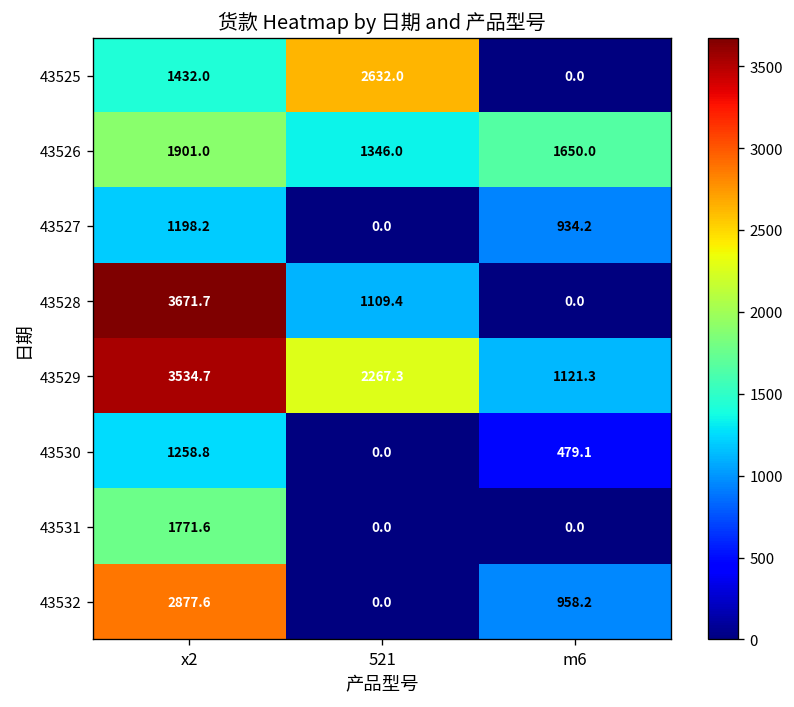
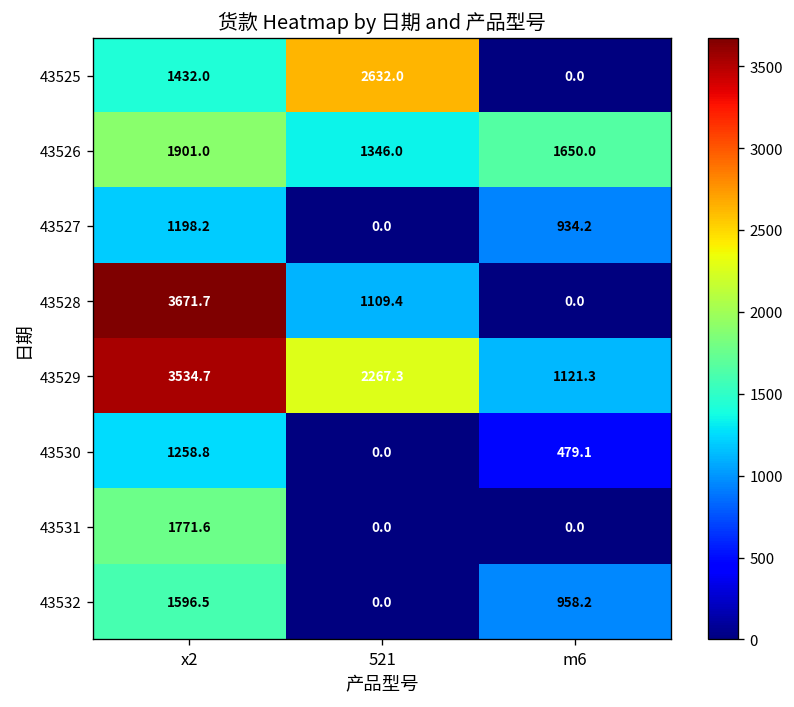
  {
    "43525": {
      "x2": 1432.0,
      "521": 2632.0,
      "m6": 0.0
    },
    "43526": {
      "x2": 1901.0,
      "521": 1346.0,
      "m6": 1650.0
    },
    "43527": {
      "x2": 1198.2,
      "521": 0.0,
      "m6": 934.2
    },
    "43528": {
      "x2": 3671.7,
      "521": 1109.4,
      "m6": 0.0
    },
    "43529": {
      "x2": 3534.7,
      "521": 2267.3,
      "m6": 1121.3
    },
    "43530": {
      "x2": 1258.8,
      "521": 0.0,
      "m6": 479.1
    },
    "43531": {
      "x2": 1771.6,
      "521": 0.0,
      "m6": 0.0
    },
    "43532": {
-     "x2": 2877.6,
+     "x2": 1596.5,
      "521": 0.0,
      "m6": 958.2
    }
  }
